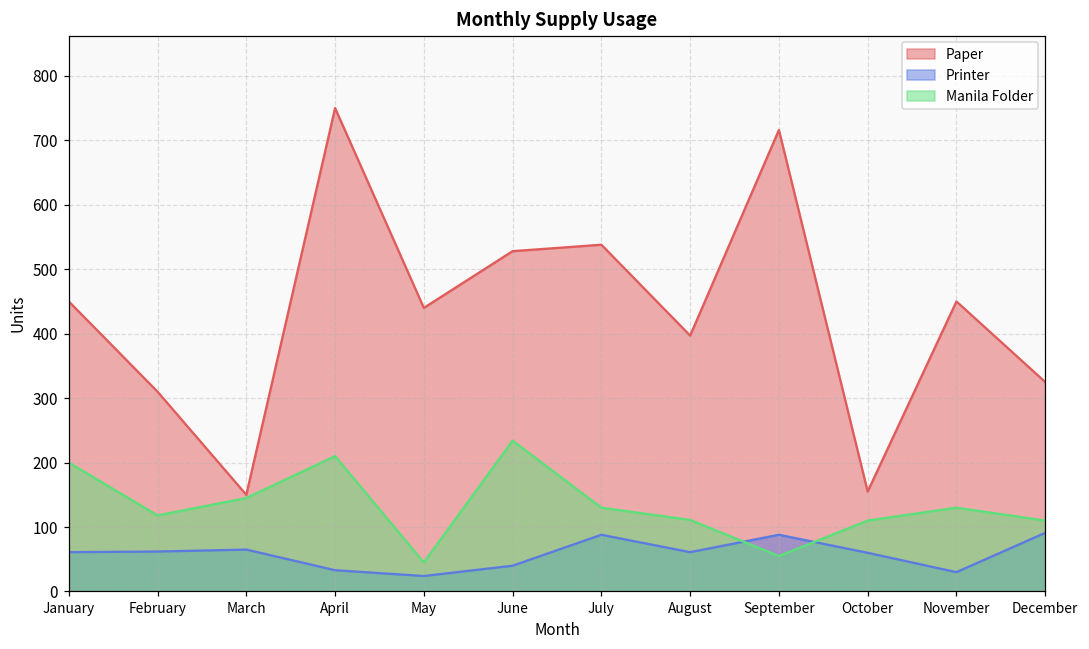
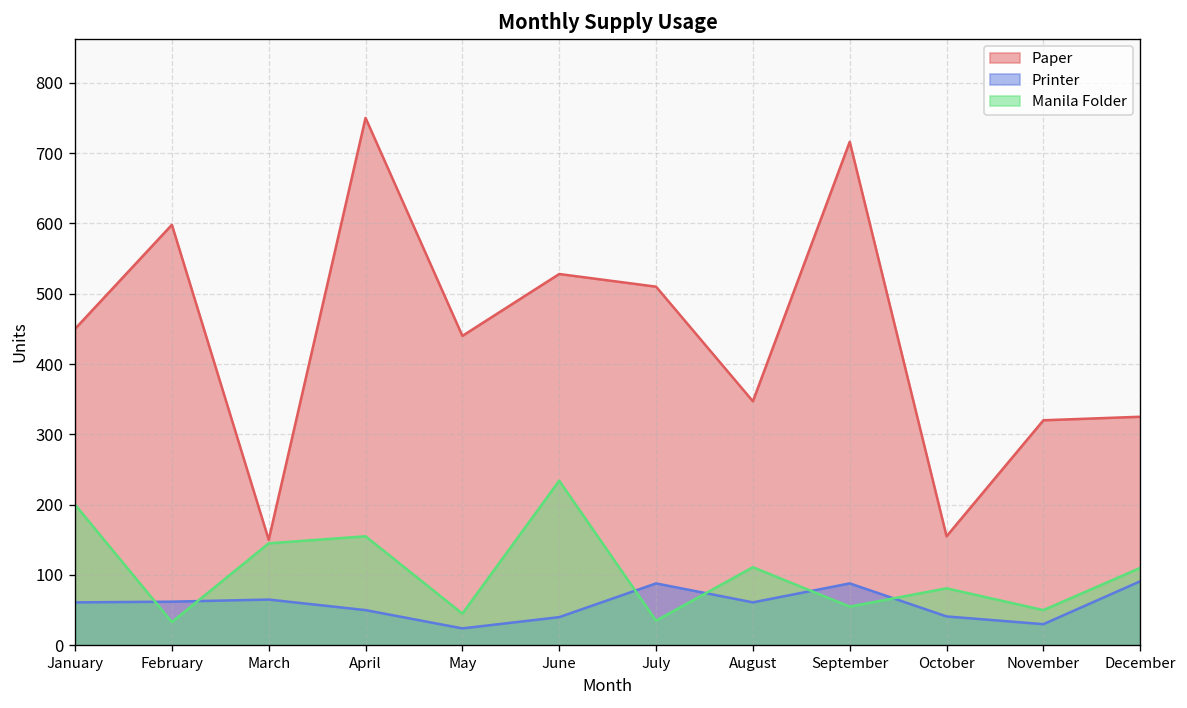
  {
    "Paper": {
      "January": 450,
-     "February": 310,
+     "February": 600,
      "March": 150,
      "April": 750,
      "May": 440,
      "June": 530,
-     "July": 540,
-     "August": 400,
+     "July": 510,
+     "August": 350,
      "September": 720,
      "October": 160,
-     "November": 450,
+     "November": 320,
      "December": 330
    },
    "Printer": {
      "January": 60,
      "February": 60,
      "March": 70,
-     "April": 30,
+     "April": 50,
      "May": 20,
      "June": 40,
      "July": 90,
      "August": 60,
      "September": 90,
-     "October": 60,
+     "October": 40,
      "November": 30,
      "December": 90
    },
    "Manila Folder": {
      "January": 200,
-     "February": 120,
+     "February": 30,
      "March": 150,
-     "April": 210,
+     "April": 160,
      "May": 50,
      "June": 230,
-     "July": 130,
+     "July": 40,
      "August": 110,
      "September": 60,
-     "October": 110,
-     "November": 130,
+     "October": 80,
+     "November": 50,
      "December": 110
    }
  }
